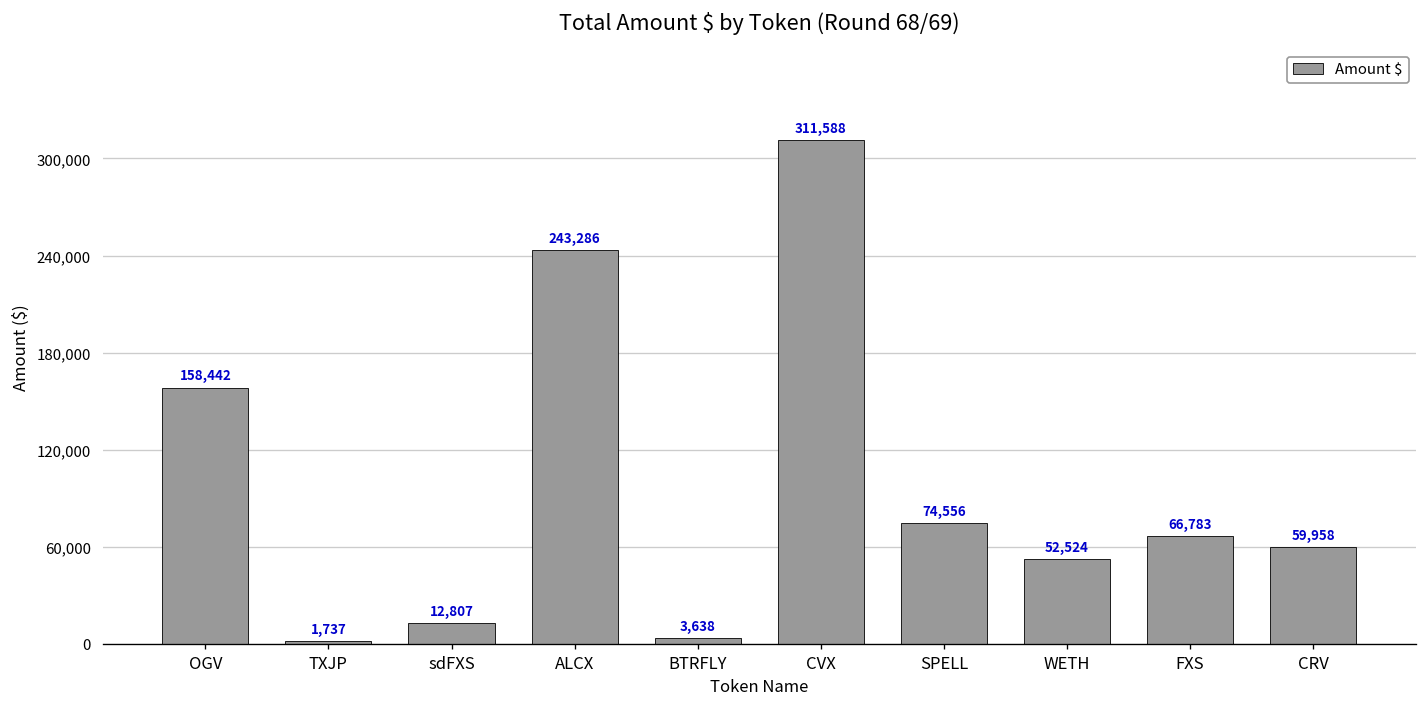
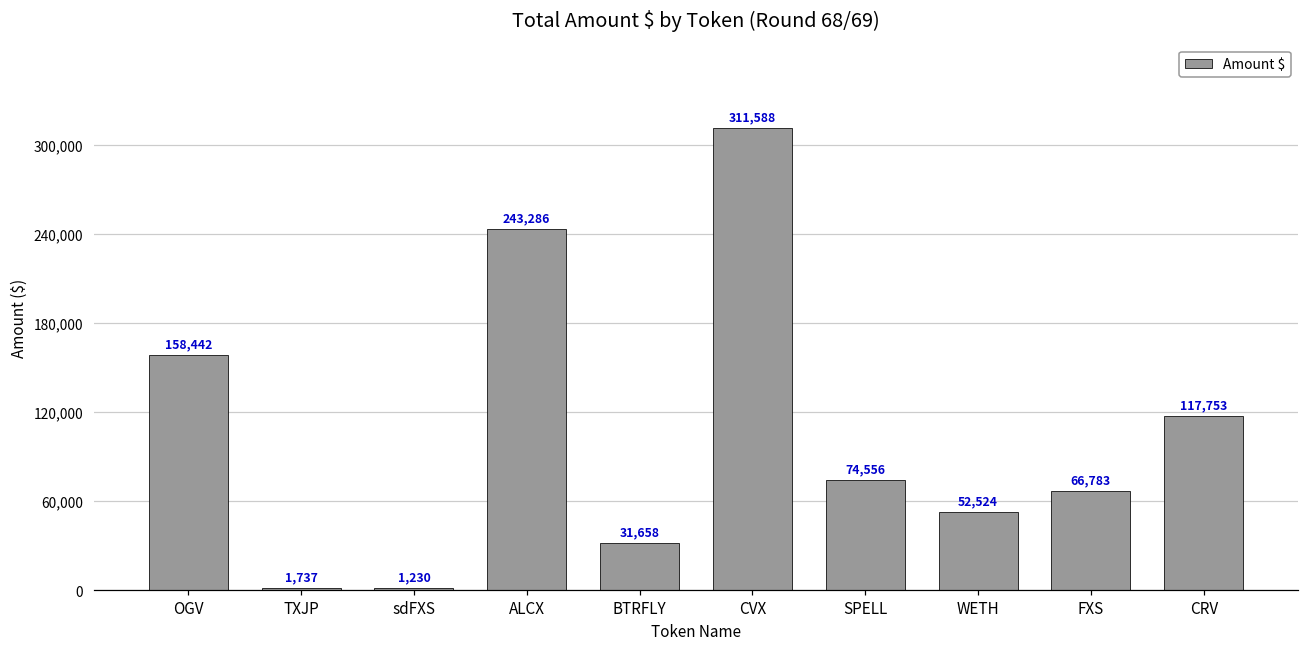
  {
    "OGV": "158,442",
    "TXJP": "1,737",
-   "sdFXS": "12,807",
+   "sdFXS": "1,230",
    "ALCX": "243,286",
-   "BTRFLY": "3,638",
+   "BTRFLY": "31,658",
    "CVX": "311,588",
    "SPELL": "74,556",
    "WETH": "52,524",
    "FXS": "66,783",
-   "CRV": "59,958"
+   "CRV": "117,753"
  }
